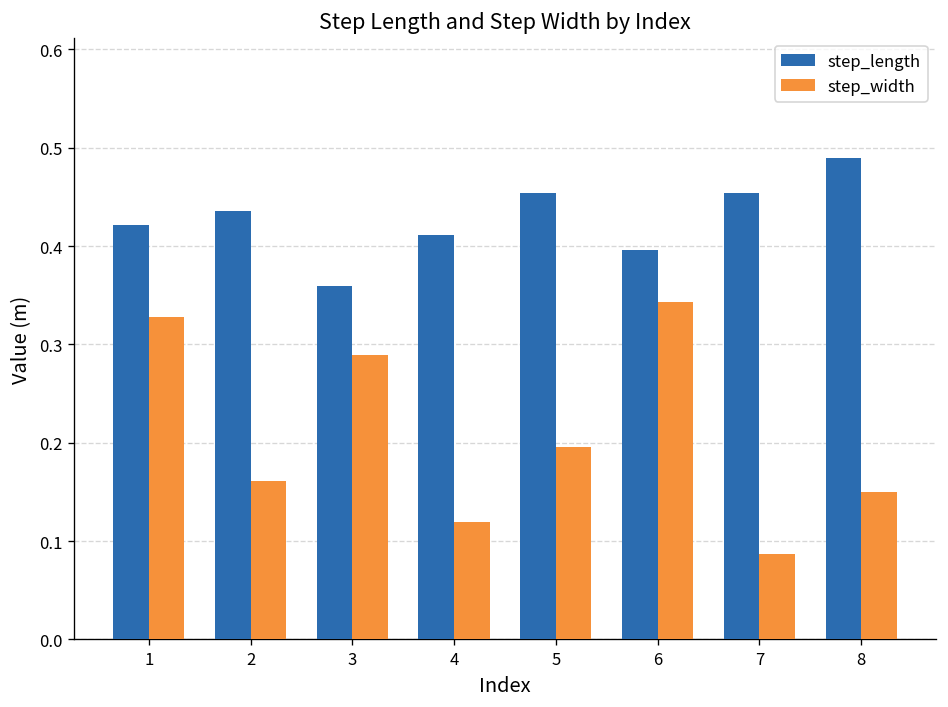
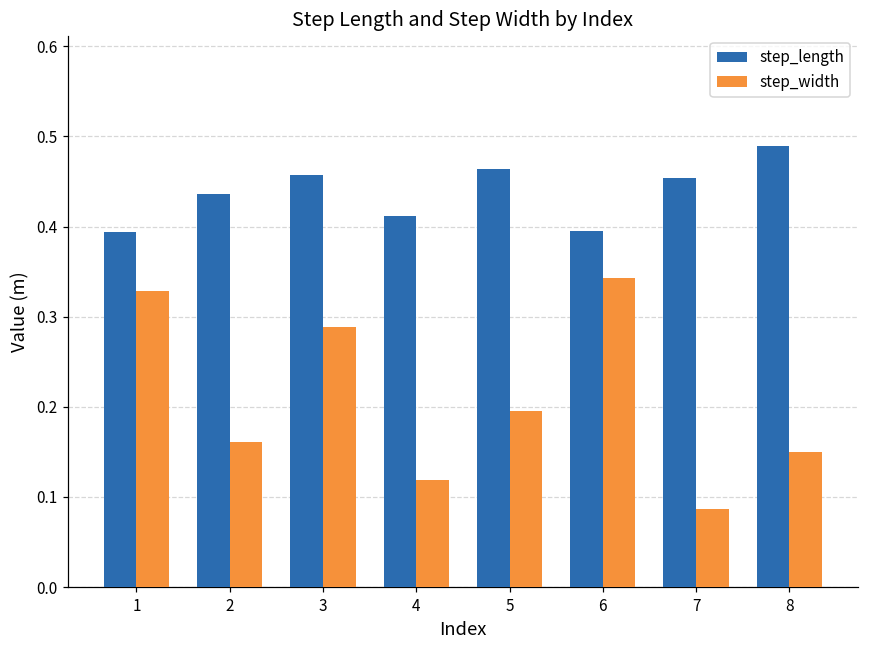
  {
    "step_length": {
-     "1": 0.42,
+     "1": 0.39,
      "2": 0.44,
-     "3": 0.36,
+     "3": 0.46,
      "4": 0.41,
-     "5": 0.45,
+     "5": 0.46,
      "6": 0.40,
      "7": 0.45,
      "8": 0.49
    },
    "step_width": {
      "1": 0.33,
      "2": 0.16,
      "3": 0.29,
      "4": 0.12,
      "5": 0.20,
      "6": 0.34,
      "7": 0.09,
      "8": 0.15
    }
  }
